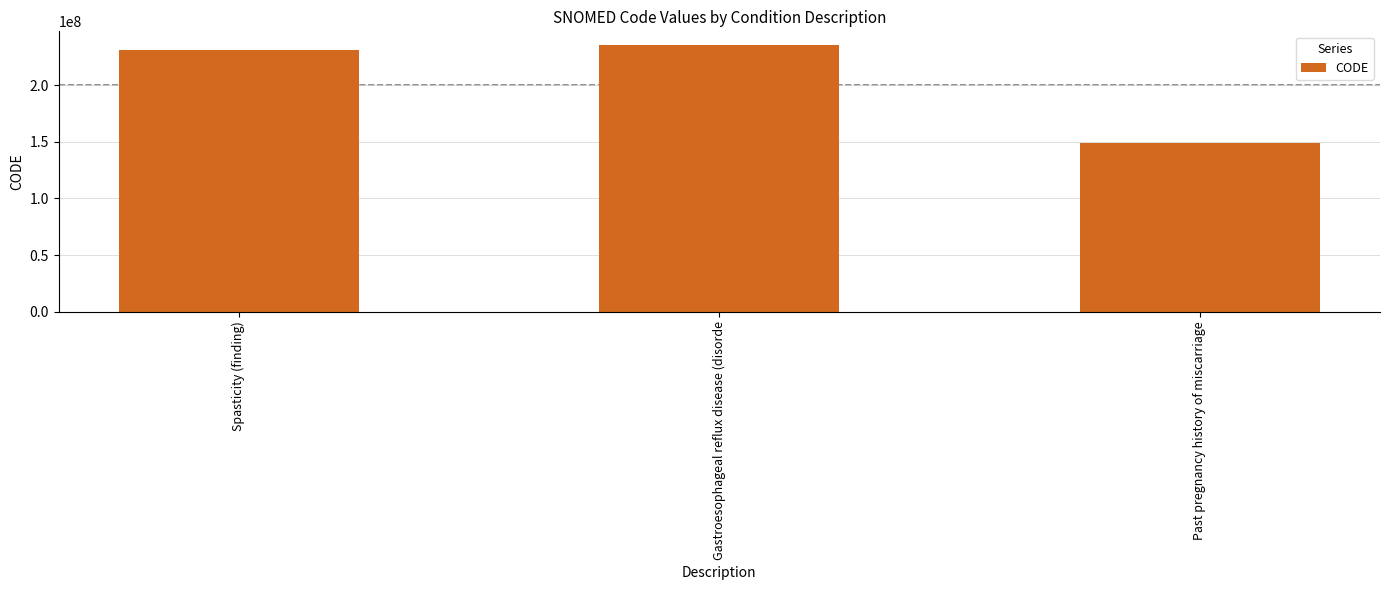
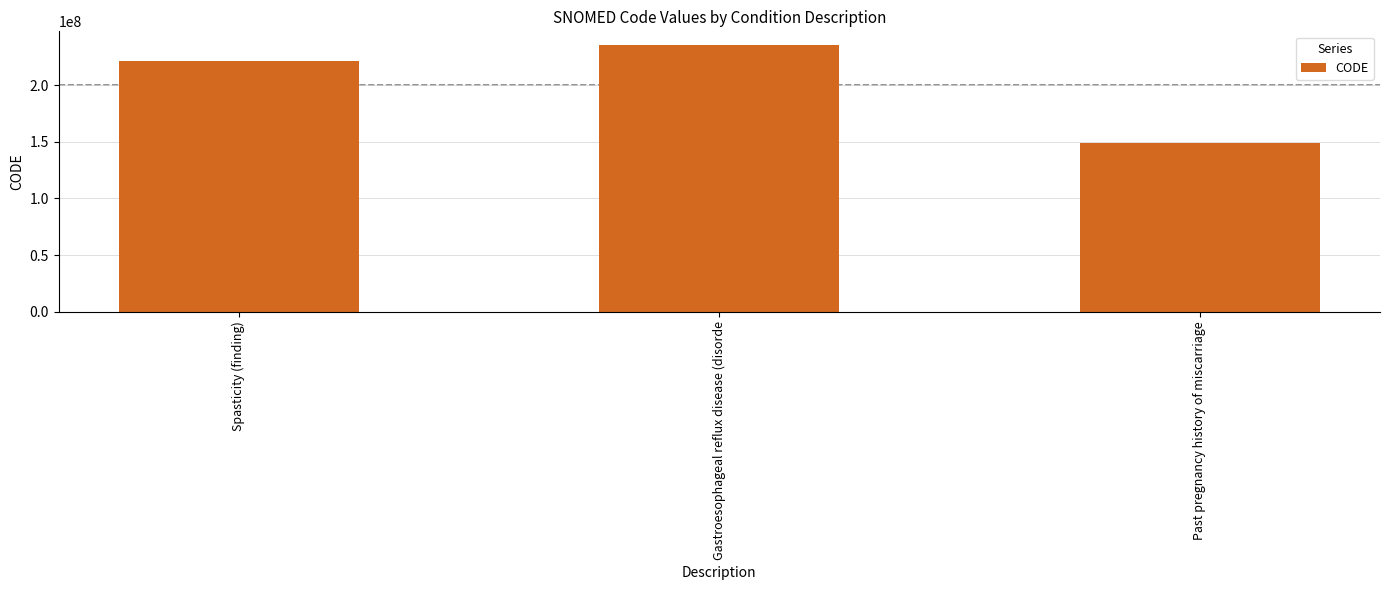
  {
-   "Spasticity (finding)": 231000000,
+   "Spasticity (finding)": 221000000,
    "Gastroesophageal reflux disease (disorde": 236000000,
    "Past pregnancy history of miscarriage": 148000000
  }
